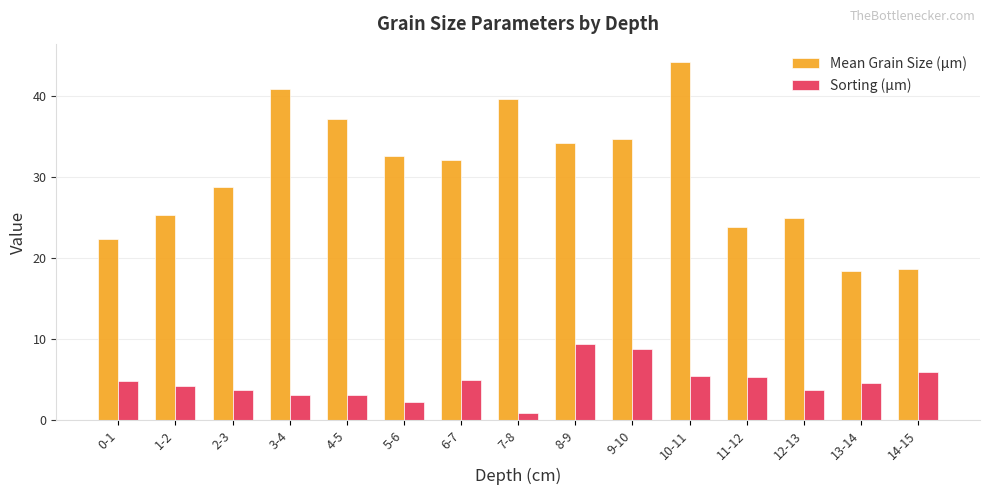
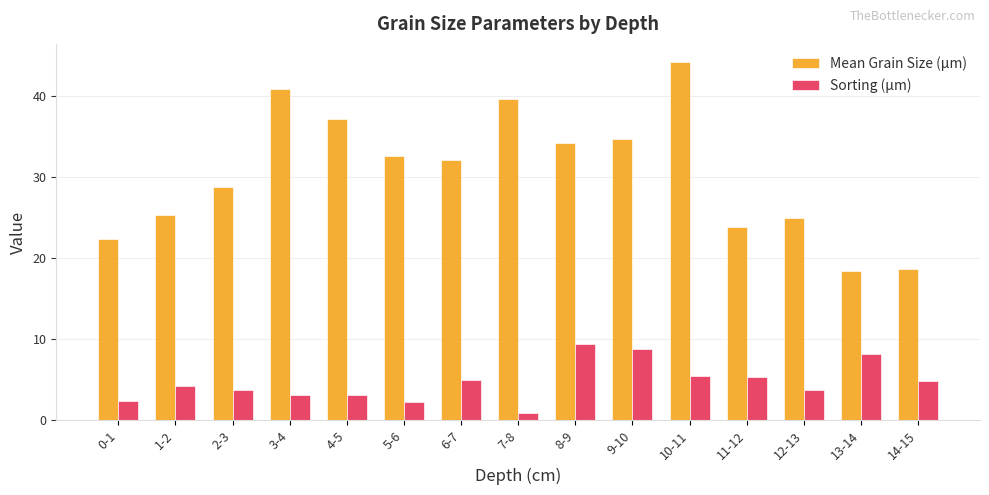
  {
    "Mean Grain Size (µm)": {
      "0-1": 22,
      "1-2": 25,
      "2-3": 29,
      "3-4": 41,
      "4-5": 37,
      "5-6": 33,
      "6-7": 32,
      "7-8": 40,
      "8-9": 34,
      "9-10": 35,
      "10-11": 44,
      "11-12": 24,
      "12-13": 25,
      "13-14": 18,
      "14-15": 19
    },
    "Sorting (µm)": {
-     "0-1": 5,
+     "0-1": 2,
      "1-2": 4,
      "2-3": 4,
      "3-4": 3,
      "4-5": 3,
      "5-6": 2,
      "6-7": 5,
      "7-8": 1,
      "8-9": 9,
      "9-10": 9,
      "10-11": 6,
      "11-12": 5,
      "12-13": 4,
-     "13-14": 5,
-     "14-15": 6
+     "13-14": 8,
+     "14-15": 5
    }
  }
